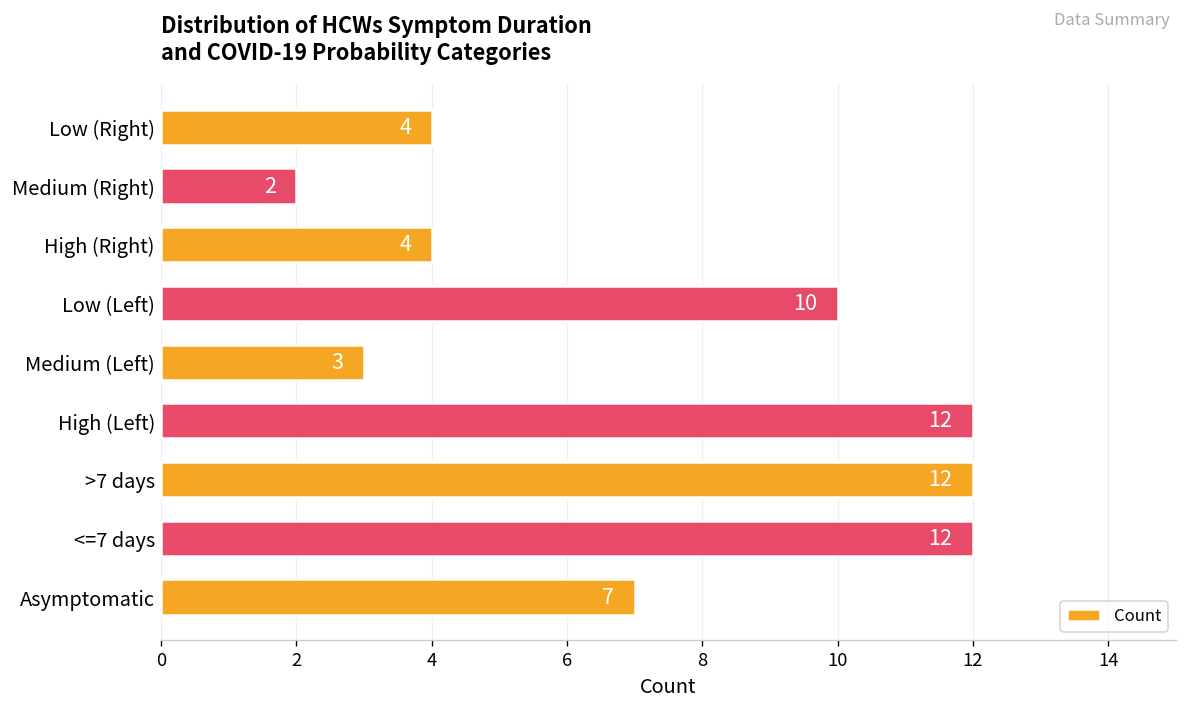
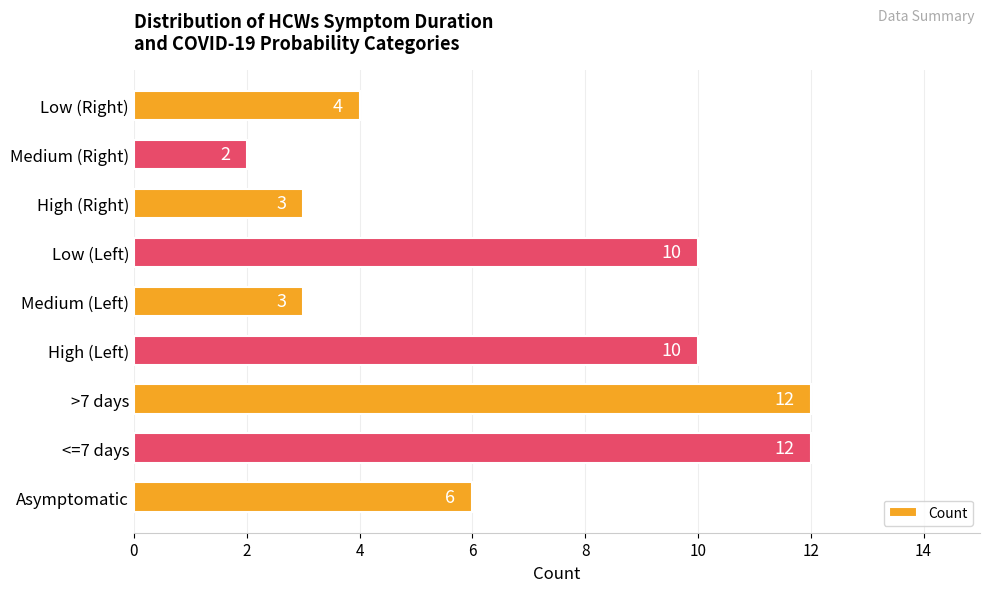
  {
    "Low (Right)": 4,
    "Medium (Right)": 2,
-   "High (Right)": 4,
+   "High (Right)": 3,
    "Low (Left)": 10,
    "Medium (Left)": 3,
-   "High (Left)": 12,
+   "High (Left)": 10,
    ">7 days": 12,
    "<=7 days": 12,
-   "Asymptomatic": 7
+   "Asymptomatic": 6
  }
